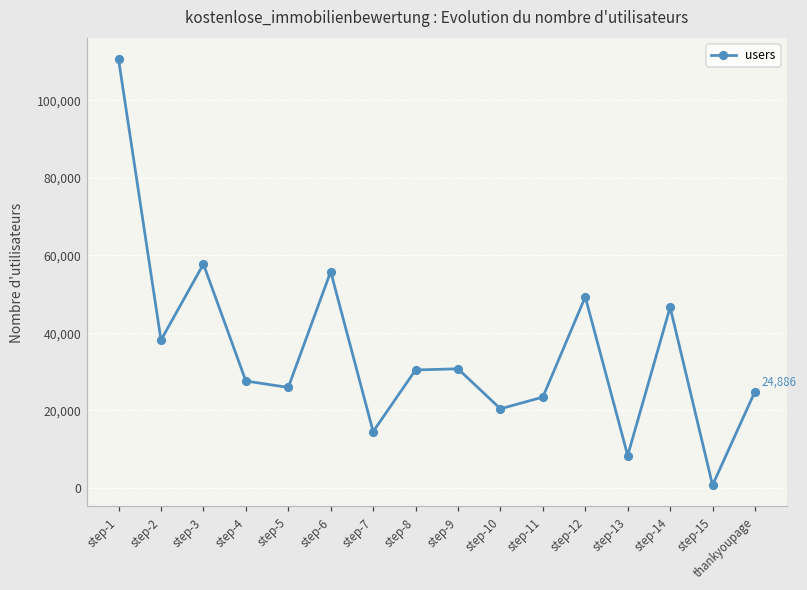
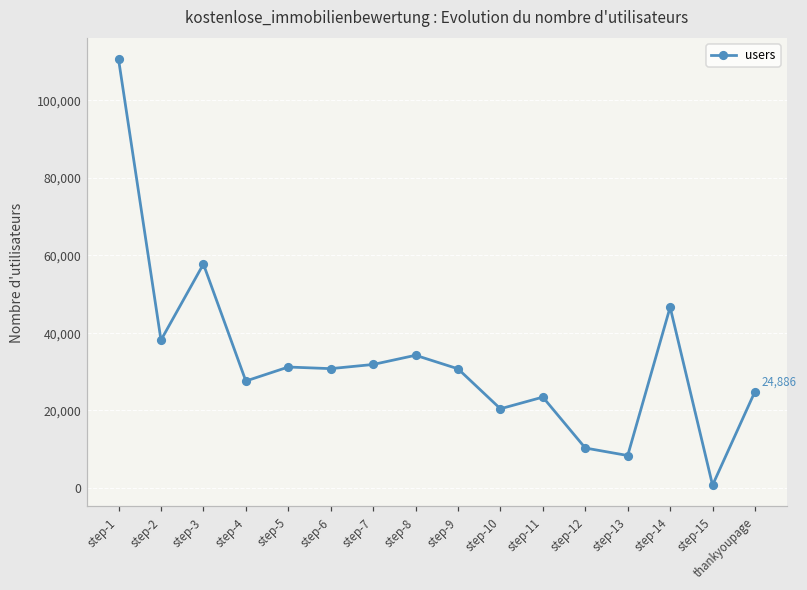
  {
    "step-1": "110,000",
    "step-2": "38,000",
    "step-3": "58,000",
    "step-4": "28,000",
-   "step-5": "26,000",
-   "step-6": "56,000",
-   "step-7": "15,000",
-   "step-8": "30,000",
+   "step-5": "31,000",
+   "step-6": "31,000",
+   "step-7": "32,000",
+   "step-8": "34,000",
    "step-9": "31,000",
    "step-10": "20,000",
    "step-11": "23,000",
-   "step-12": "49,000",
+   "step-12": "10,000",
    "step-13": "8,000",
    "step-14": "47,000",
    "step-15": "1,000"
  }
